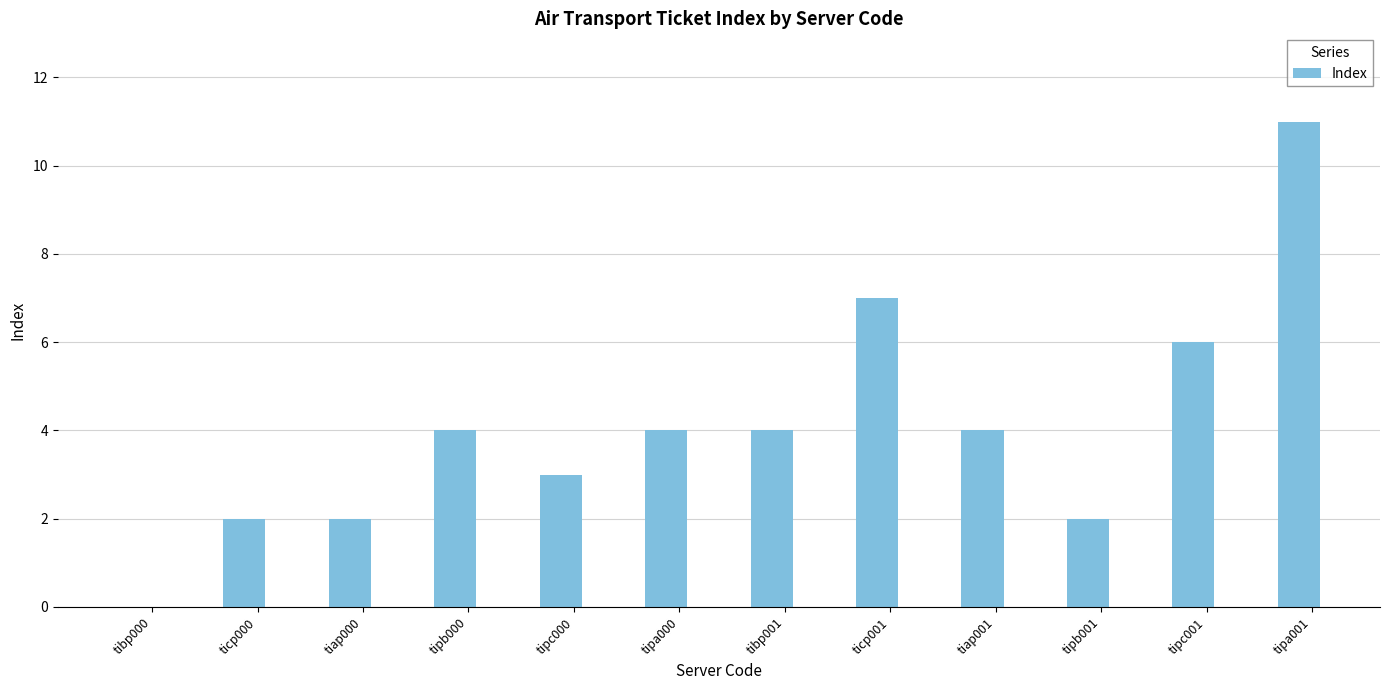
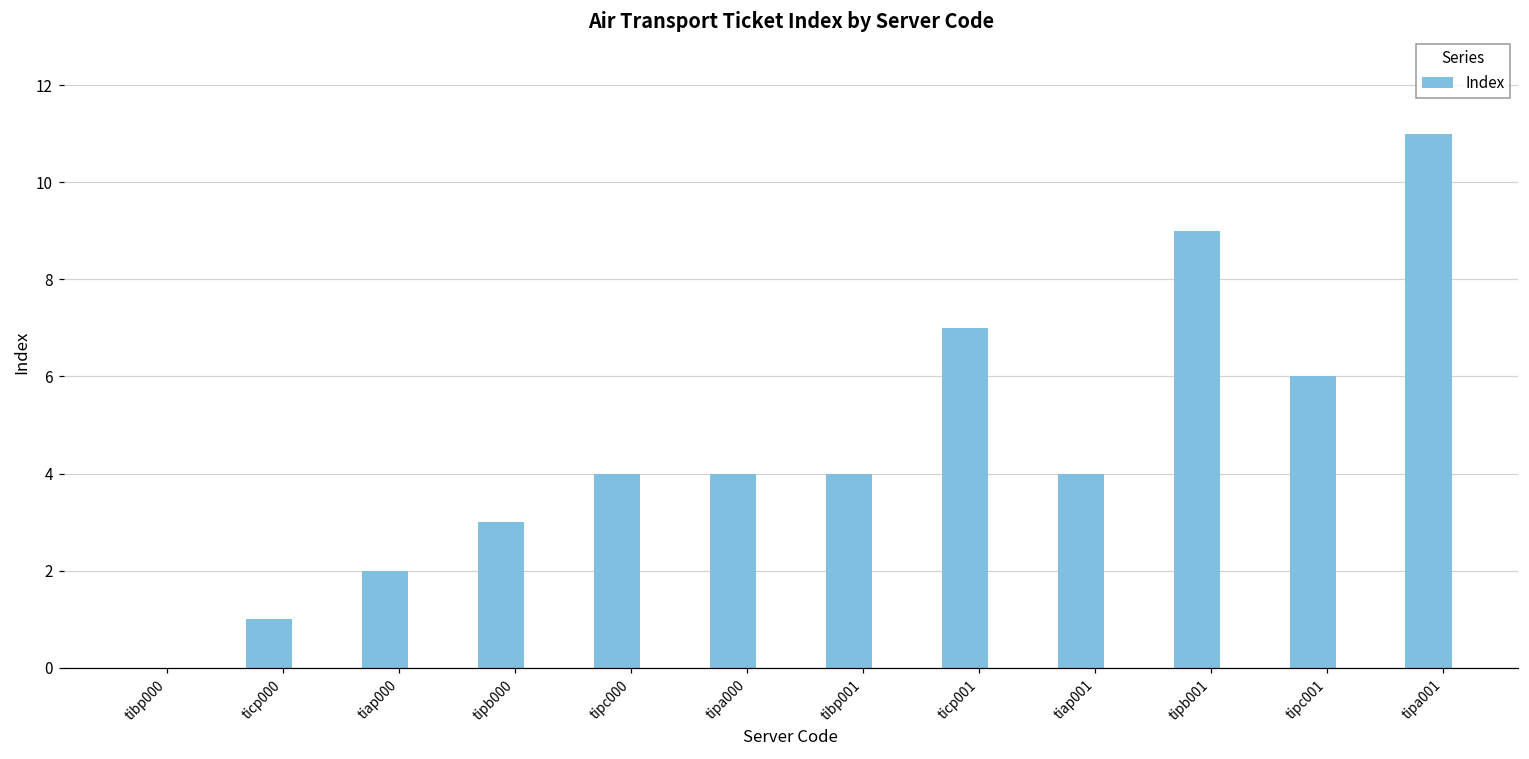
  {
    "tibp000": 0,
-   "ticp000": 2,
+   "ticp000": 1,
    "tiap000": 2,
-   "tipb000": 4,
-   "tipc000": 3,
+   "tipb000": 3,
+   "tipc000": 4,
    "tipa000": 4,
    "tibp001": 4,
    "ticp001": 7,
    "tiap001": 4,
-   "tipb001": 2,
+   "tipb001": 9,
    "tipc001": 6,
    "tipa001": 11
  }
